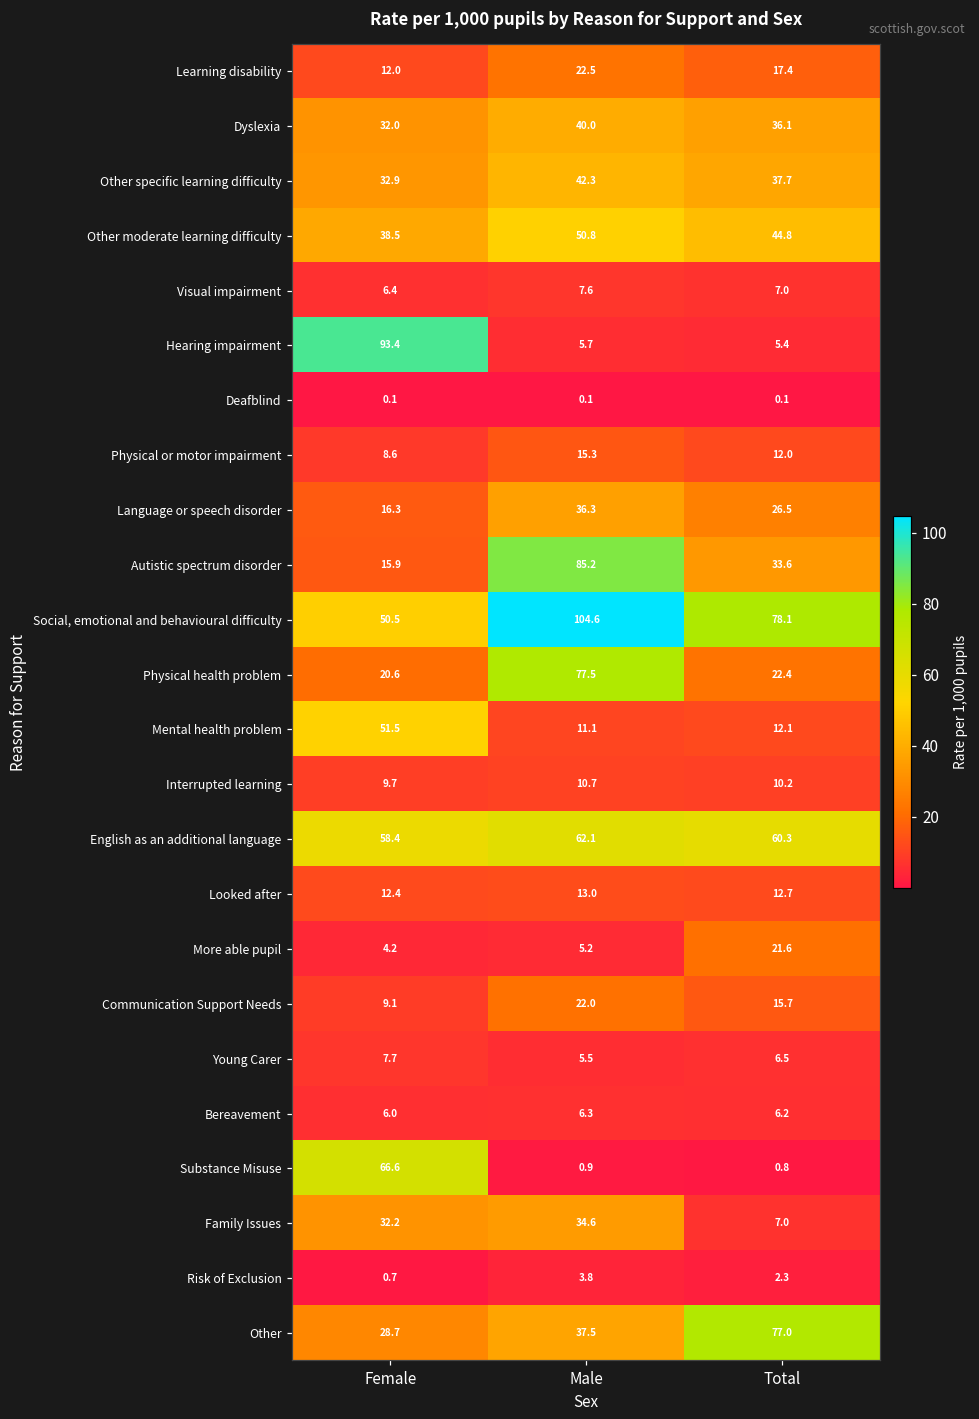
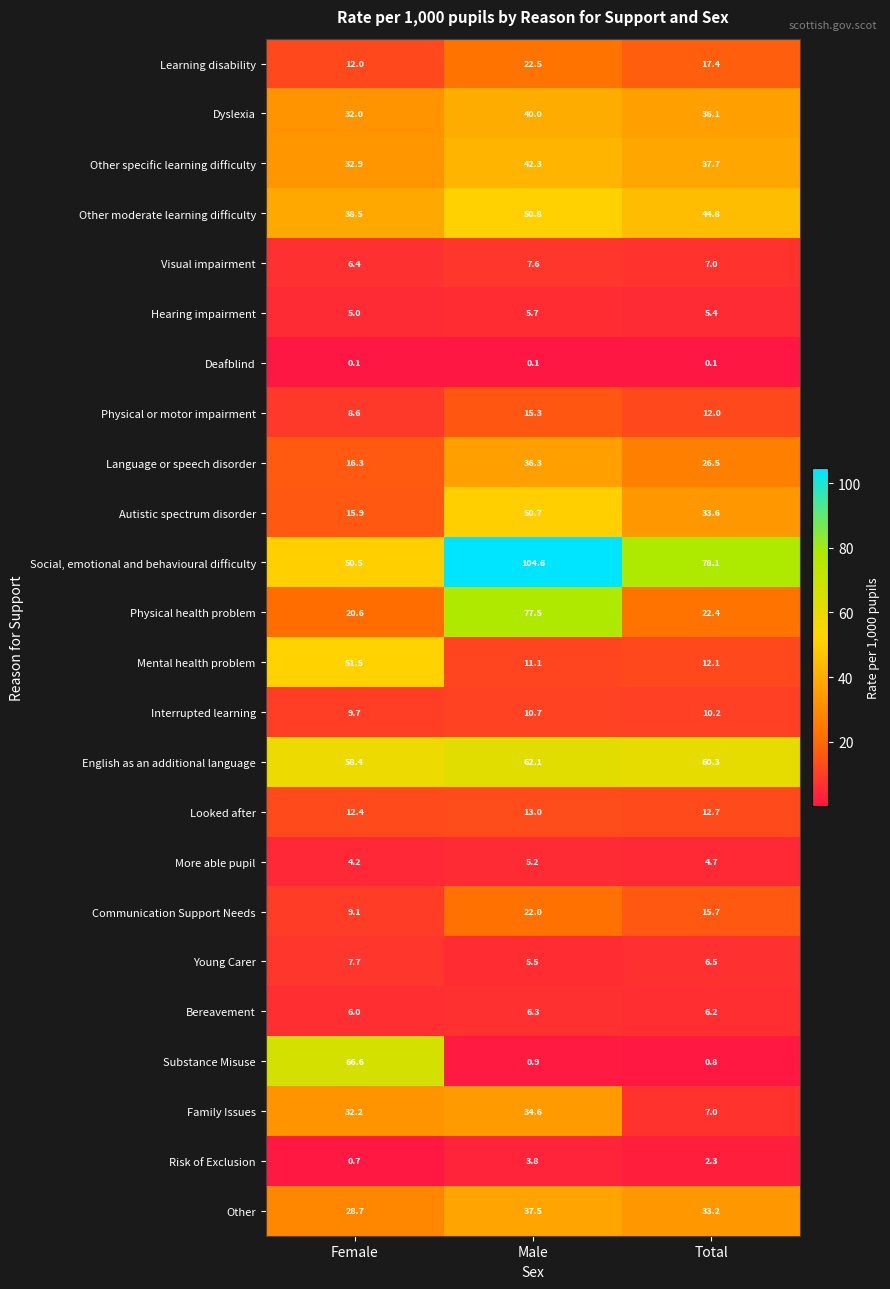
  {
    "Learning disability": {
      "Female": 12.0,
      "Male": 22.5,
      "Total": 17.4
    },
    "Dyslexia": {
      "Female": 32.0,
      "Male": 40.0,
      "Total": 36.1
    },
    "Other specific learning difficulty": {
      "Female": 32.9,
      "Male": 42.3,
      "Total": 37.7
    },
    "Other moderate learning difficulty": {
      "Female": 38.5,
      "Male": 50.8,
      "Total": 44.8
    },
    "Visual impairment": {
      "Female": 6.4,
      "Male": 7.6,
      "Total": 7.0
    },
    "Hearing impairment": {
-     "Female": 93.4,
+     "Female": 5.0,
      "Male": 5.7,
      "Total": 5.4
    },
    "Deafblind": {
      "Female": 0.1,
      "Male": 0.1,
      "Total": 0.1
    },
    "Physical or motor impairment": {
      "Female": 8.6,
      "Male": 15.3,
      "Total": 12.0
    },
    "Language or speech disorder": {
      "Female": 16.3,
      "Male": 36.3,
      "Total": 26.5
    },
    "Autistic spectrum disorder": {
      "Female": 15.9,
-     "Male": 85.2,
+     "Male": 50.7,
      "Total": 33.6
    },
    "Social, emotional and behavioural difficulty": {
      "Female": 50.5,
      "Male": 104.6,
      "Total": 78.1
    },
    "Physical health problem": {
      "Female": 20.6,
      "Male": 77.5,
      "Total": 22.4
    },
    "Mental health problem": {
      "Female": 51.5,
      "Male": 11.1,
      "Total": 12.1
    },
    "Interrupted learning": {
      "Female": 9.7,
      "Male": 10.7,
      "Total": 10.2
    },
    "English as an additional language": {
      "Female": 58.4,
      "Male": 62.1,
      "Total": 60.3
    },
    "Looked after": {
      "Female": 12.4,
      "Male": 13.0,
      "Total": 12.7
    },
    "More able pupil": {
      "Female": 4.2,
      "Male": 5.2,
-     "Total": 21.6
+     "Total": 4.7
    },
    "Communication Support Needs": {
      "Female": 9.1,
      "Male": 22.0,
      "Total": 15.7
    },
    "Young Carer": {
      "Female": 7.7,
      "Male": 5.5,
      "Total": 6.5
    },
    "Bereavement": {
      "Female": 6.0,
      "Male": 6.3,
      "Total": 6.2
    },
    "Substance Misuse": {
      "Female": 66.6,
      "Male": 0.9,
      "Total": 0.8
    },
    "Family Issues": {
      "Female": 32.2,
      "Male": 34.6,
      "Total": 7.0
    },
    "Risk of Exclusion": {
      "Female": 0.7,
      "Male": 3.8,
      "Total": 2.3
    },
    "Other": {
      "Female": 28.7,
      "Male": 37.5,
-     "Total": 77.0
+     "Total": 33.2
    }
  }
